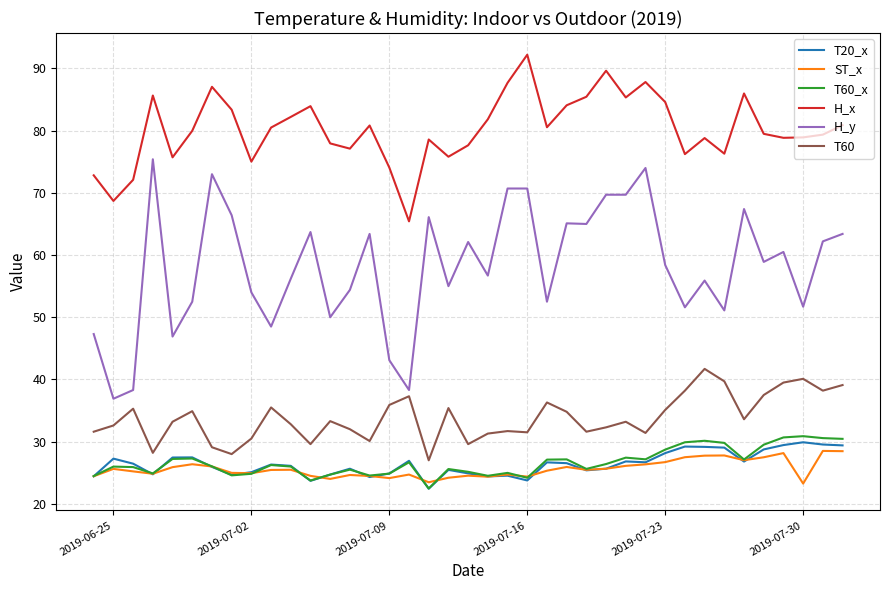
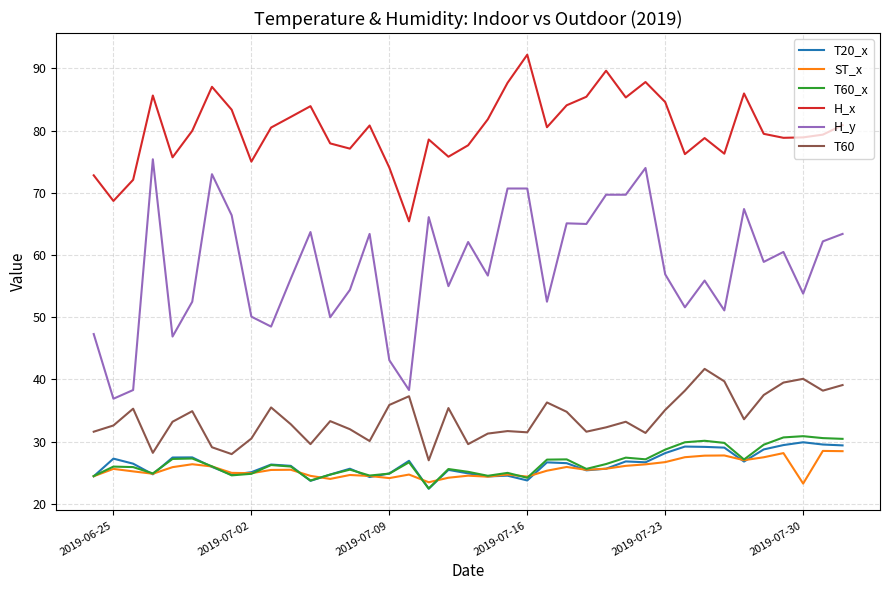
  {
    "T20_x": {
      "2019-06-25": 27,
      "2019-07-16": 24,
      "2019-07-23": 28,
      "2019-07-30": 30
    },
    "ST_x": {
      "2019-07-09": 24,
      "2019-07-23": 27,
      "2019-07-30": 23
    },
    "T60_x": {
      "2019-07-23": 29,
      "2019-07-30": 31
    },
    "H_x": {
      "2019-06-25": 69,
      "2019-07-02": 75,
      "2019-07-09": 74,
      "2019-07-16": 92,
      "2019-07-23": 85
    },
    "H_y": {
      "2019-06-25": 37,
-     "2019-07-02": 54,
+     "2019-07-02": 50,
      "2019-07-09": 43,
      "2019-07-16": 71,
-     "2019-07-23": 58,
-     "2019-07-30": 52
+     "2019-07-23": 57,
+     "2019-07-30": 54
    },
    "T60": {
      "2019-06-25": 33,
      "2019-07-02": 31,
      "2019-07-09": 36,
      "2019-07-16": 32,
      "2019-07-23": 35,
      "2019-07-30": 40
    }
  }
